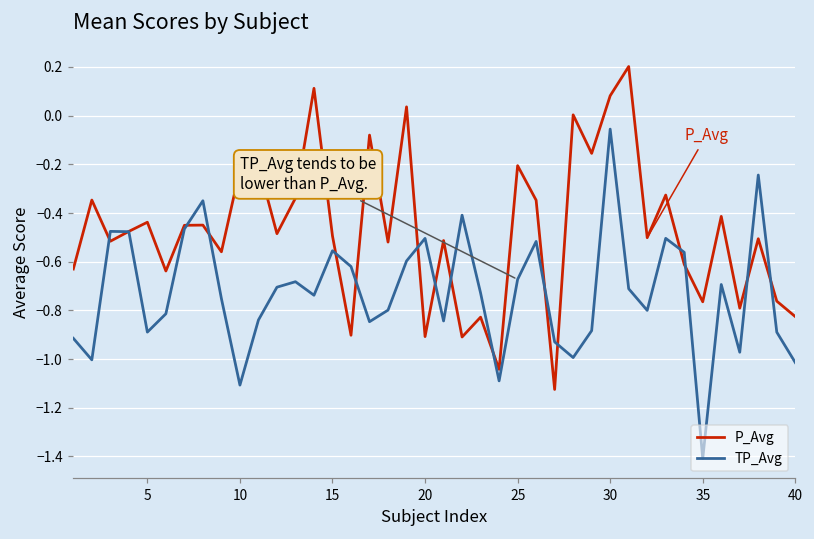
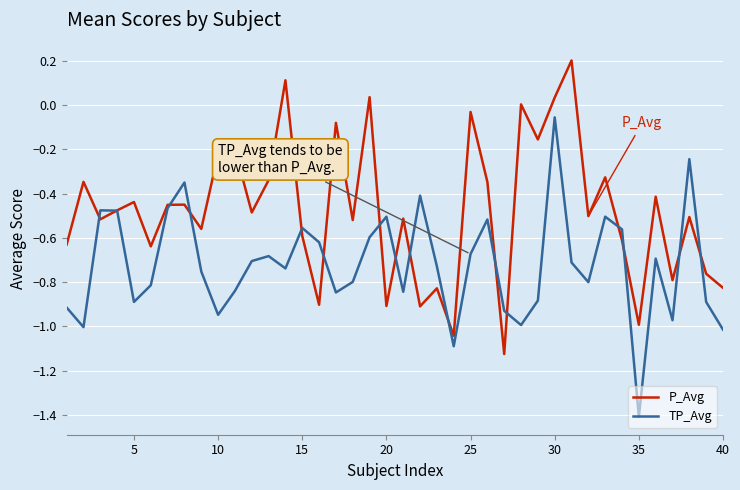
  {
    "P_Avg": {
      "5": -0.44,
-     "15": -0.49,
+     "15": -0.59,
      "20": -0.91,
-     "25": -0.21,
-     "30": 0.08,
-     "35": -0.76,
+     "25": -0.03,
+     "30": 0.03,
+     "35": -0.99,
      "40": -0.83
    },
    "TP_Avg": {
      "5": -0.89,
-     "10": -1.11,
+     "10": -0.95,
      "15": -0.55,
      "20": -0.50,
      "25": -0.67,
      "30": -0.06,
      "40": -1.01
    }
  }
